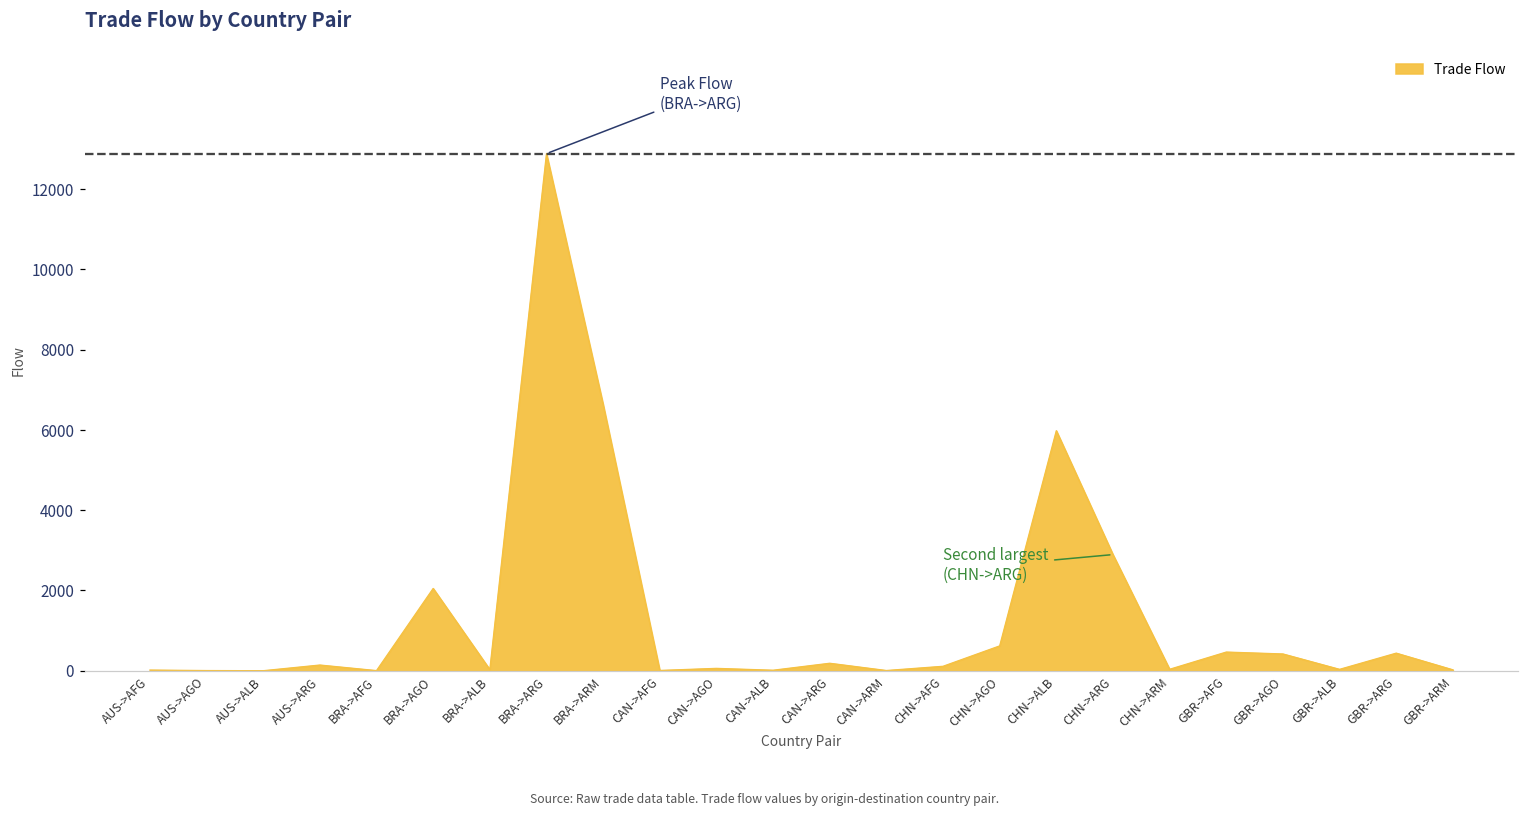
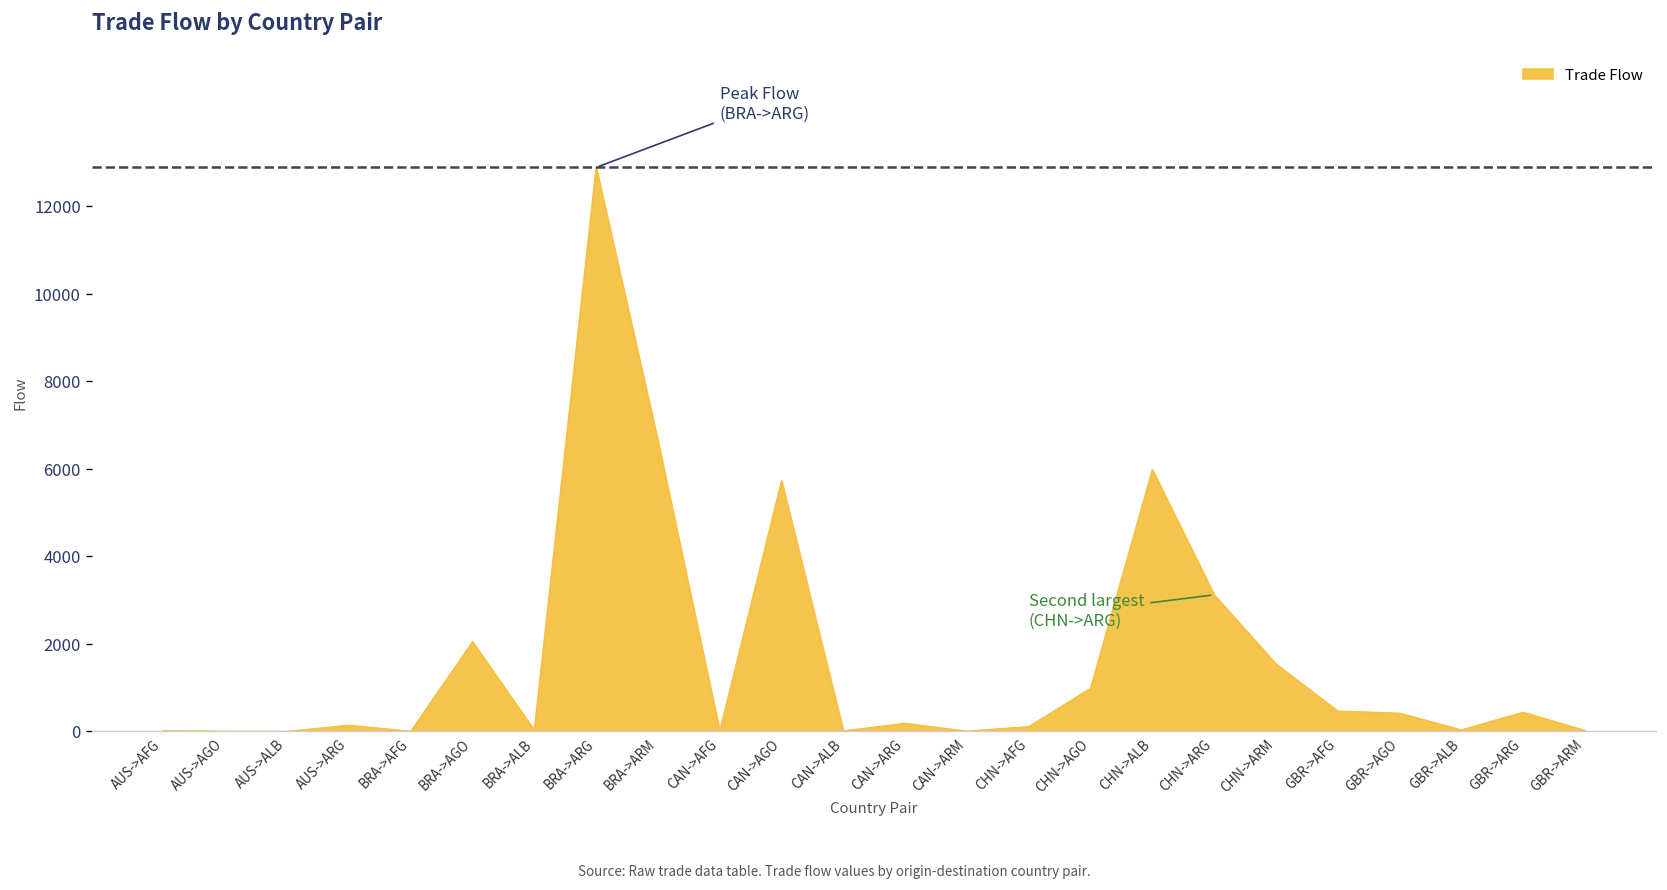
  {
    "AUS->AFG": 0,
    "AUS->AGO": 0,
    "AUS->ALB": 0,
    "AUS->ARG": 100,
    "BRA->AFG": 0,
    "BRA->AGO": 2100,
    "BRA->ALB": 0,
    "BRA->ARG": 12900,
    "BRA->ARM": 6600,
    "CAN->AFG": 0,
-   "CAN->AGO": 100,
+   "CAN->AGO": 5700,
    "CAN->ALB": 0,
    "CAN->ARG": 200,
    "CAN->ARM": 0,
    "CHN->AFG": 100,
-   "CHN->AGO": 600,
+   "CHN->AGO": 1000,
    "CHN->ALB": 6000,
-   "CHN->ARG": 2900,
-   "CHN->ARM": 0,
+   "CHN->ARG": 3100,
+   "CHN->ARM": 1500,
    "GBR->AFG": 500,
    "GBR->AGO": 400,
    "GBR->ALB": 0,
    "GBR->ARG": 400,
    "GBR->ARM": 0
  }
